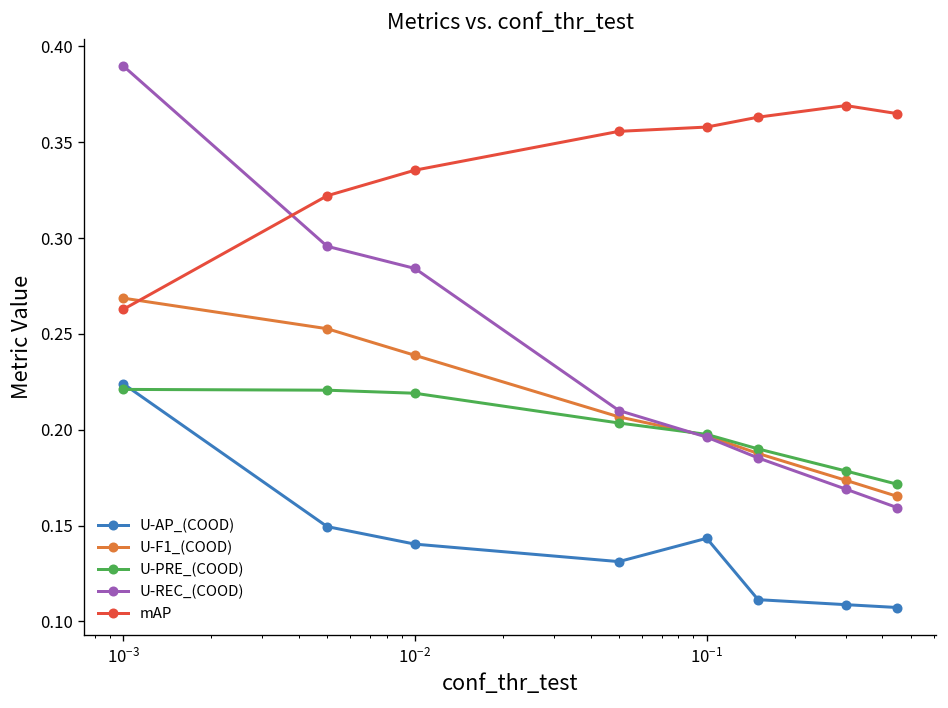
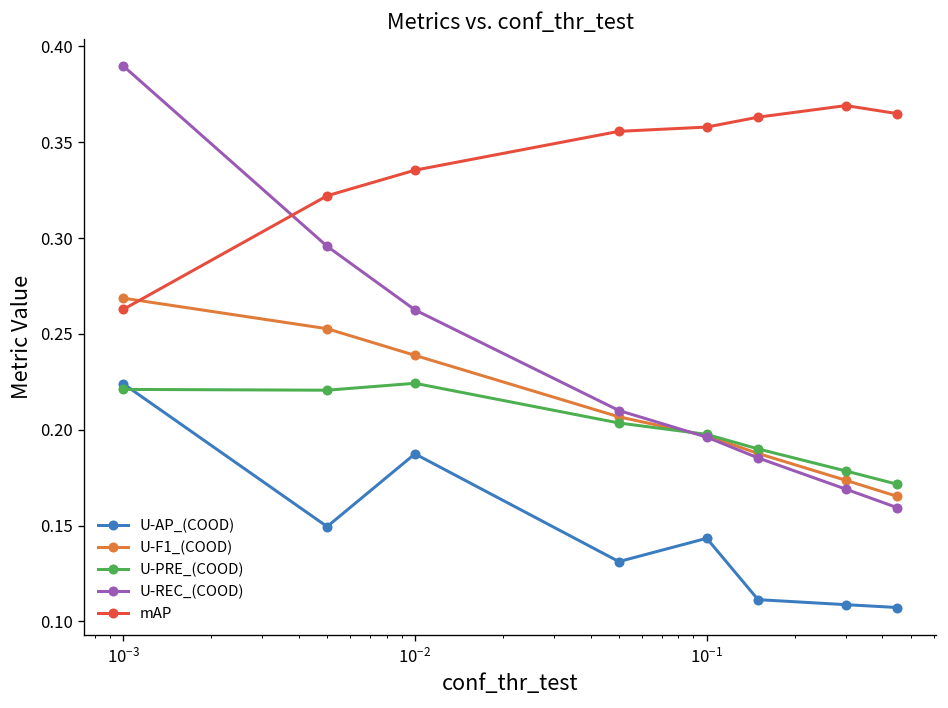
  {
    "U-AP_(COOD)": {
      "10^-3": 0.224,
-     "10^-2": 0.140,
+     "10^-2": 0.187,
      "10^-1": 0.143
    },
    "U-PRE_(COOD)": {
      "10^-3": 0.221,
-     "10^-2": 0.219
+     "10^-2": 0.224
    },
    "U-REC_(COOD)": {
      "10^-3": 0.390,
-     "10^-2": 0.284
+     "10^-2": 0.263
    }
  }
